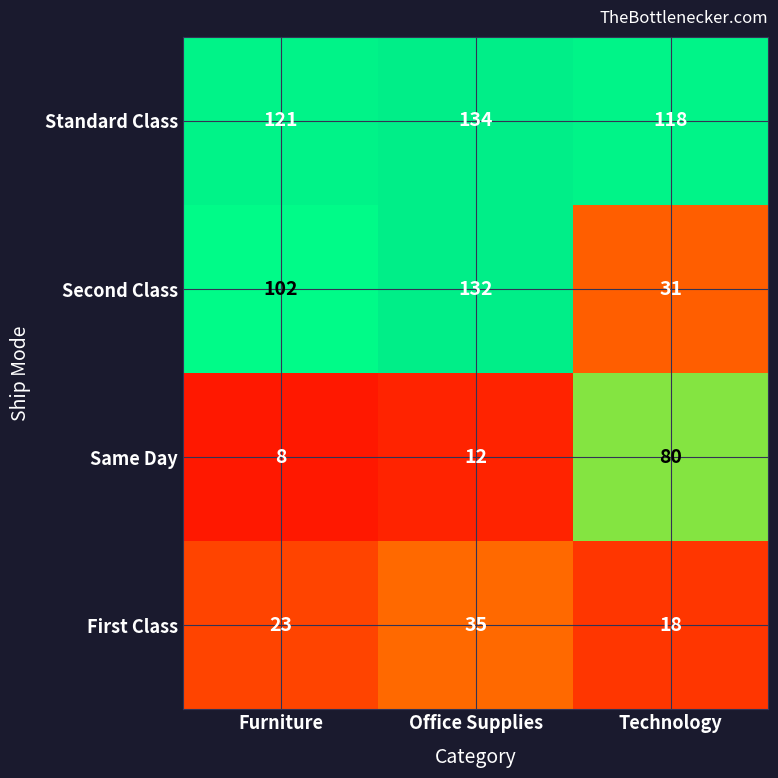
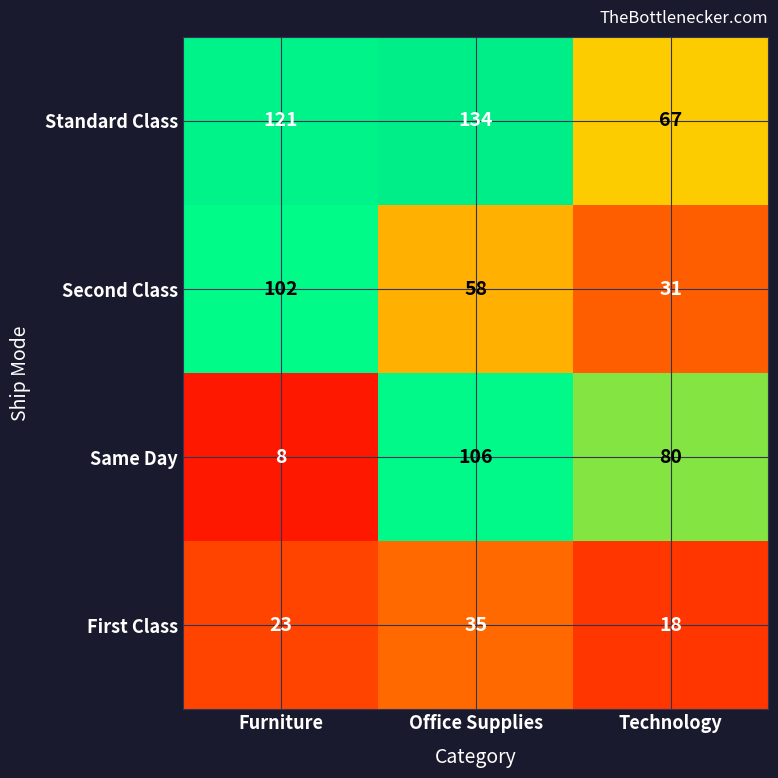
  {
    "Standard Class": {
      "Furniture": 121,
      "Office Supplies": 134,
-     "Technology": 118
+     "Technology": 67
    },
    "Second Class": {
      "Furniture": 102,
-     "Office Supplies": 132,
+     "Office Supplies": 58,
      "Technology": 31
    },
    "Same Day": {
      "Furniture": 8,
-     "Office Supplies": 12,
+     "Office Supplies": 106,
      "Technology": 80
    },
    "First Class": {
      "Furniture": 23,
      "Office Supplies": 35,
      "Technology": 18
    }
  }
